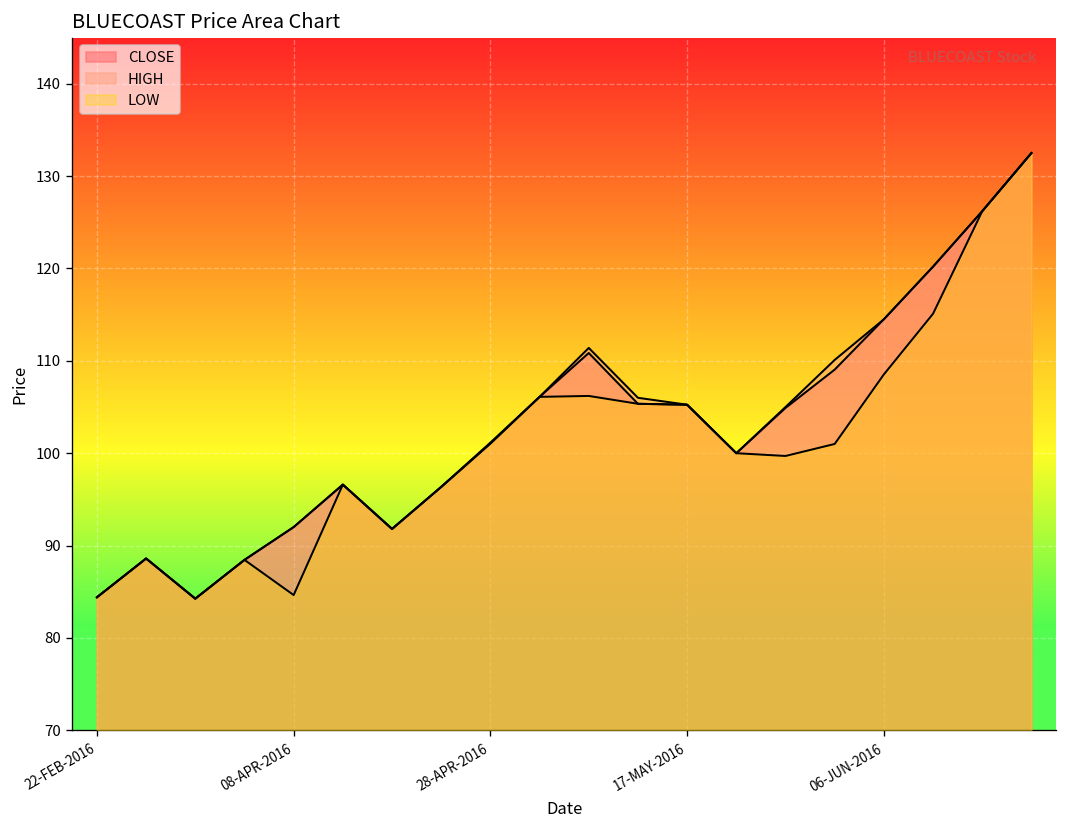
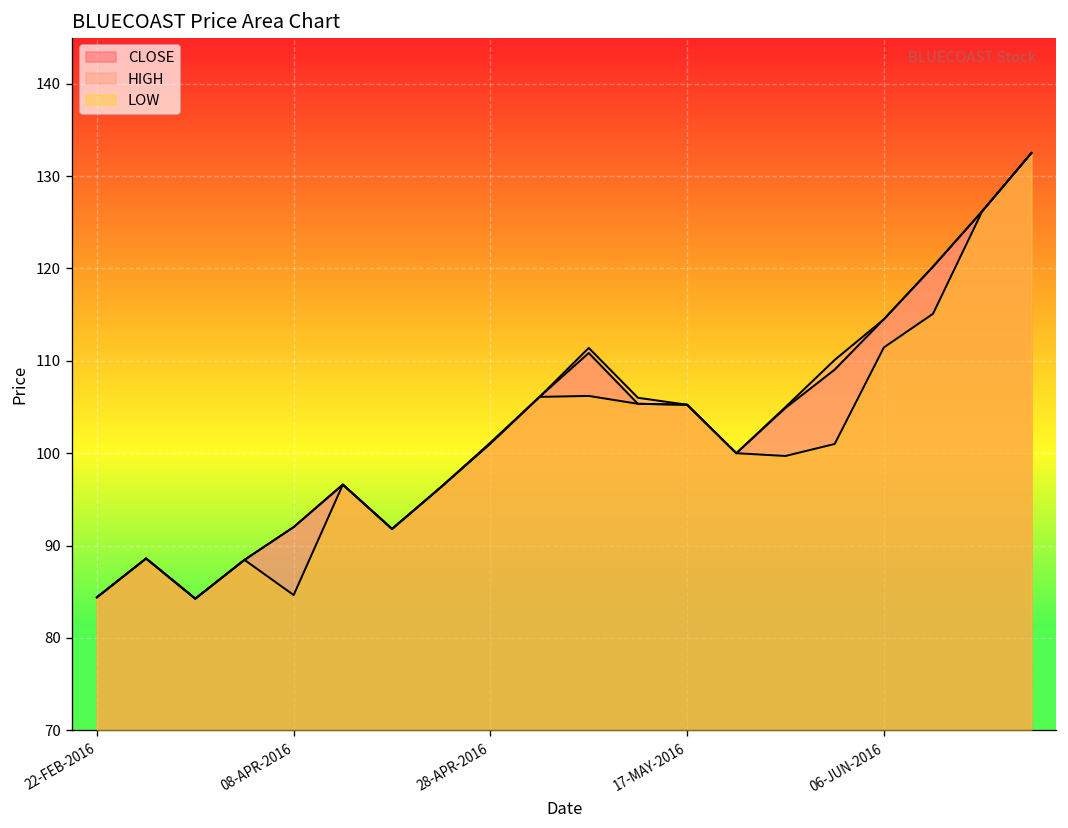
  {
    "LOW": {
      "08-APR-2016": 85,
-     "06-JUN-2016": 109
+     "06-JUN-2016": 111
    }
  }
